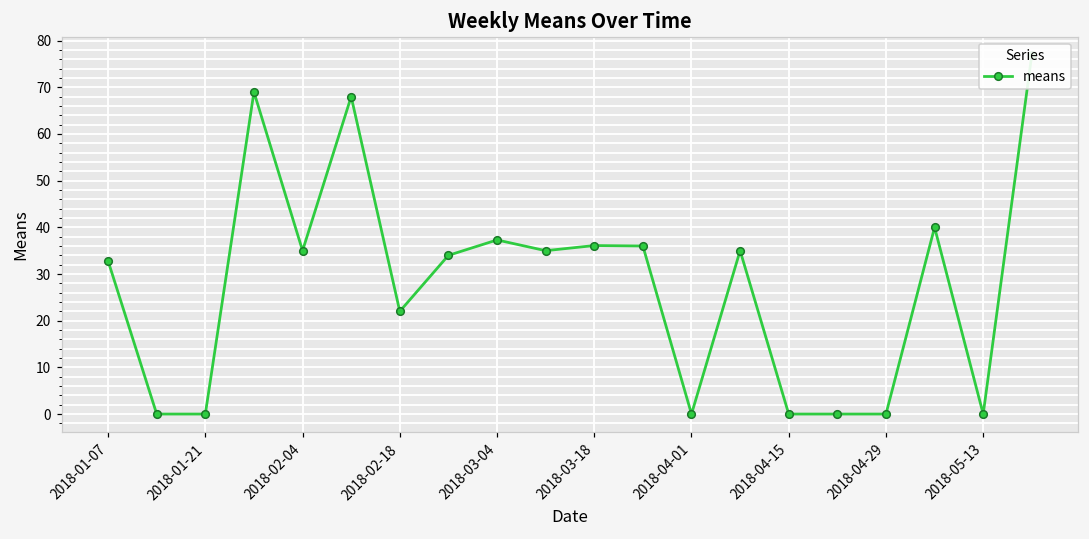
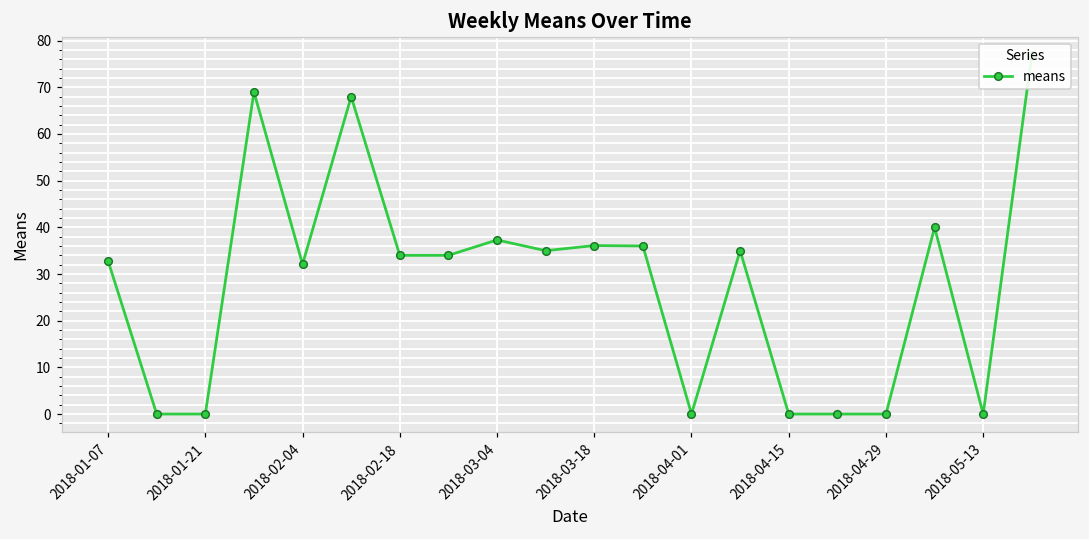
  {
    "2018-01-07": 33,
    "2018-01-21": 0,
-   "2018-02-04": 35,
-   "2018-02-18": 22,
+   "2018-02-04": 32,
+   "2018-02-18": 34,
    "2018-03-04": 37,
    "2018-03-18": 36,
    "2018-04-01": 0,
    "2018-04-15": 0,
    "2018-04-29": 0,
    "2018-05-13": 0
  }
